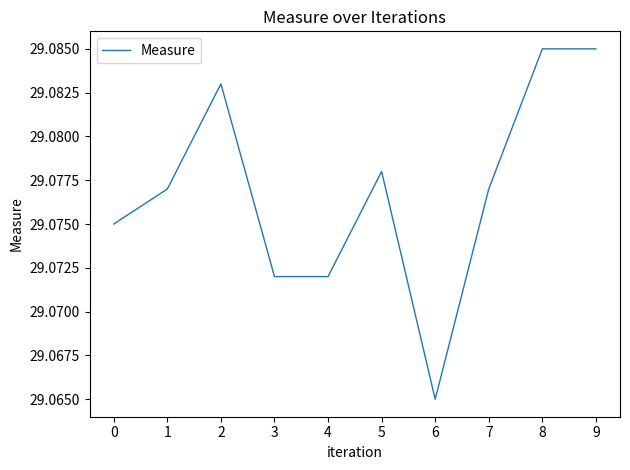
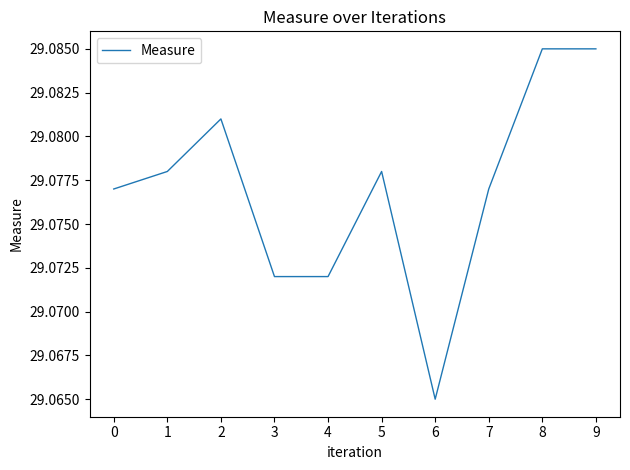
  {
-   "0": 29.075,
-   "1": 29.077,
-   "2": 29.083,
+   "0": 29.077,
+   "1": 29.078,
+   "2": 29.081,
    "3": 29.072,
    "4": 29.072,
    "5": 29.078,
    "6": 29.065,
    "7": 29.077,
    "8": 29.085,
    "9": 29.085
  }
